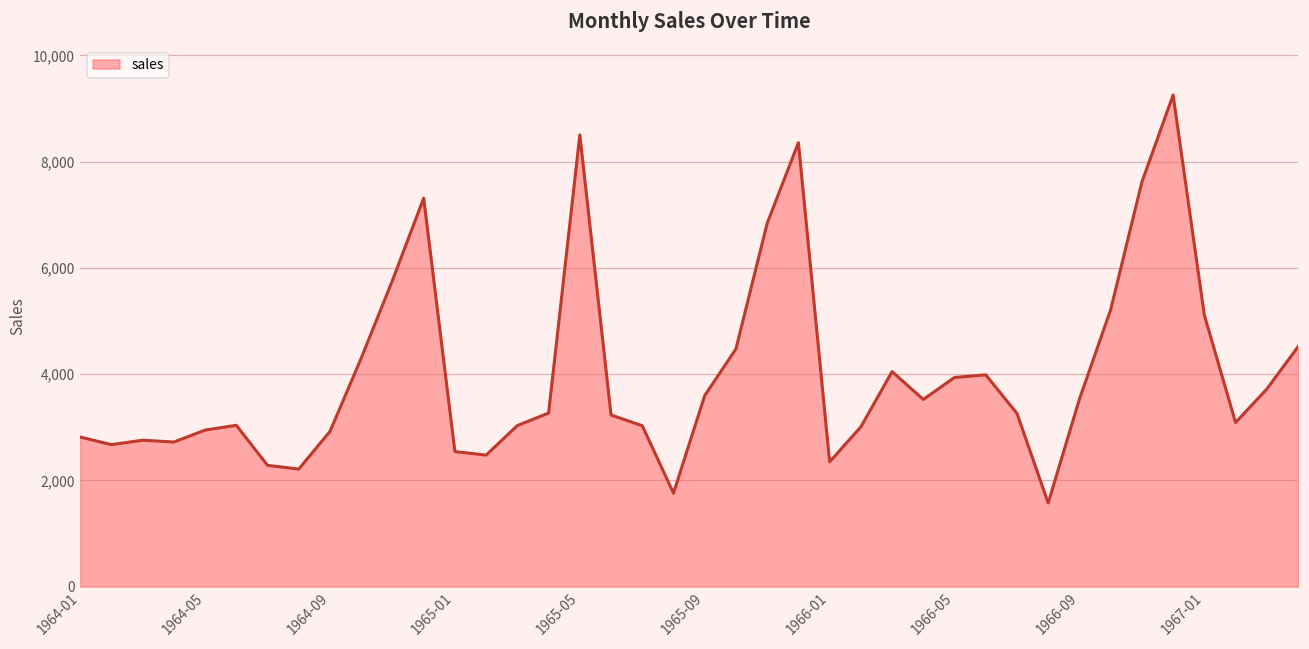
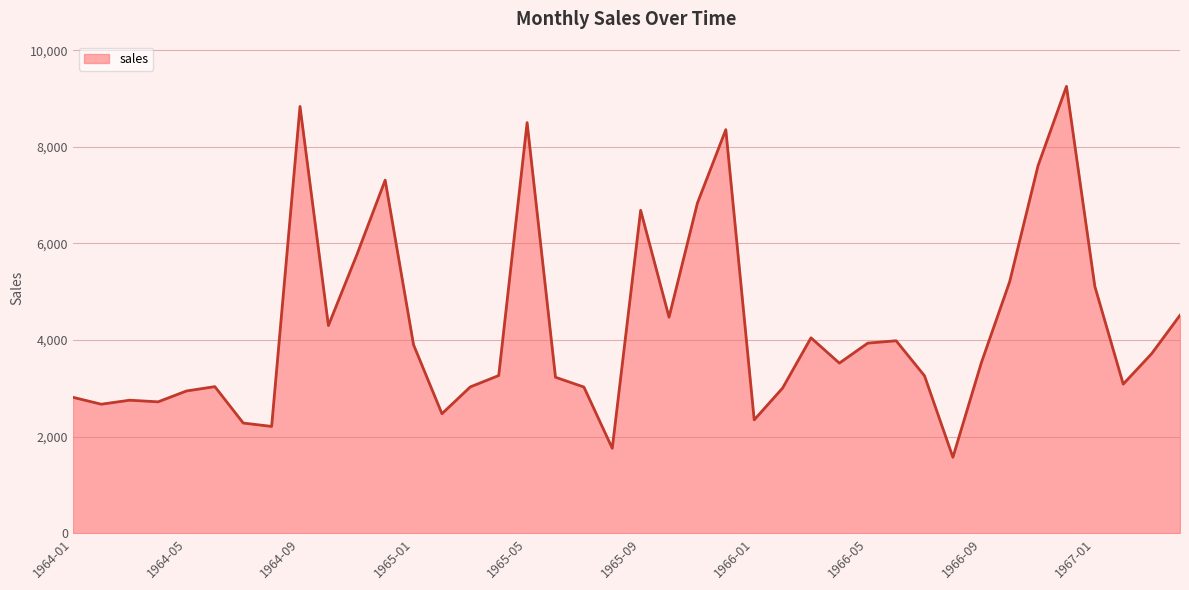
  {
    "1964-01": "2,800",
    "1964-05": "2,900",
-   "1964-09": "2,900",
-   "1965-01": "2,500",
+   "1964-09": "8,800",
+   "1965-01": "3,900",
    "1965-05": "8,500",
-   "1965-09": "3,600",
+   "1965-09": "6,700",
    "1966-01": "2,300",
    "1966-05": "3,900",
    "1966-09": "3,500",
    "1967-01": "5,100"
  }
